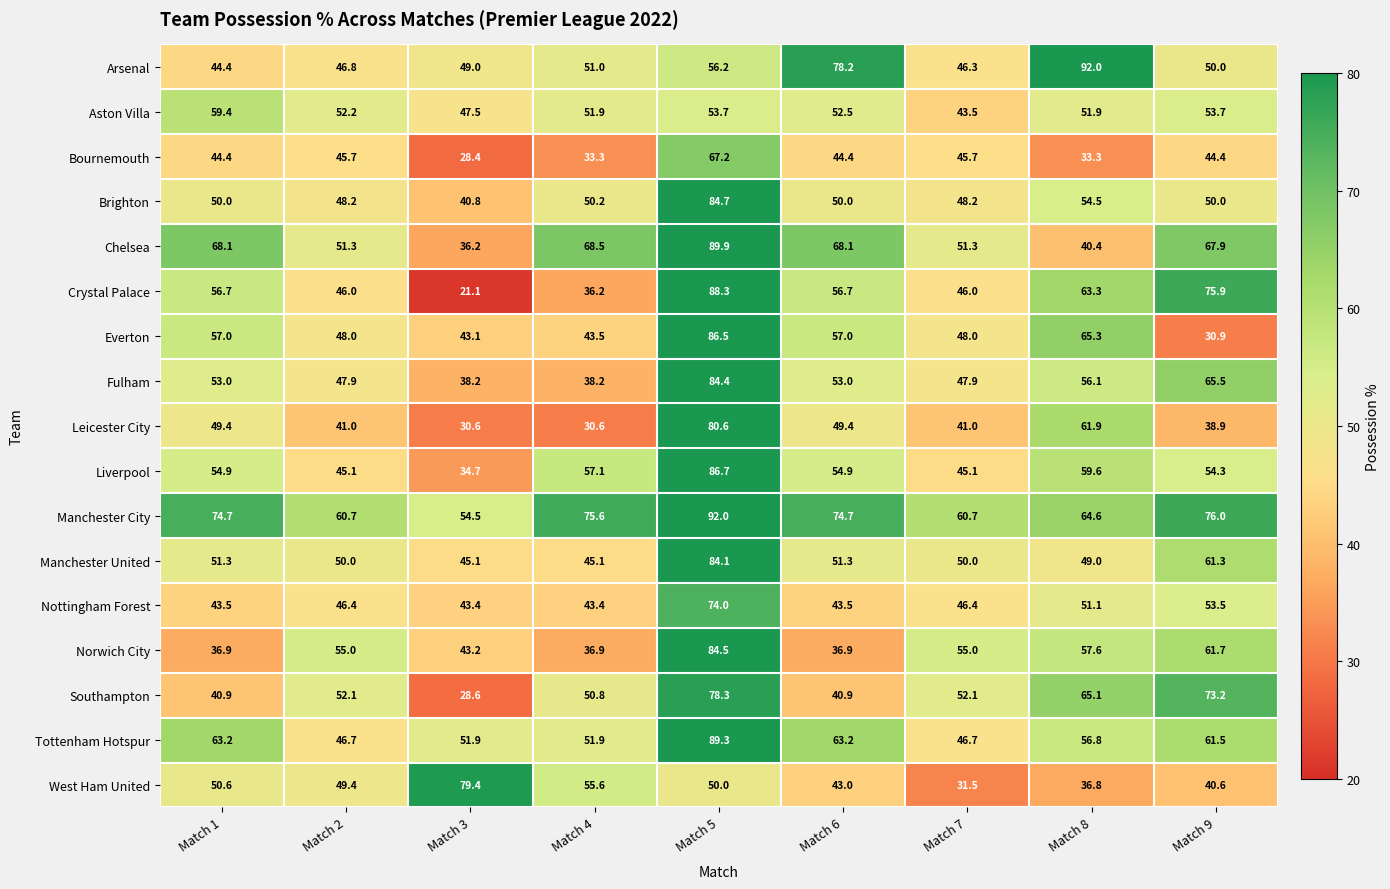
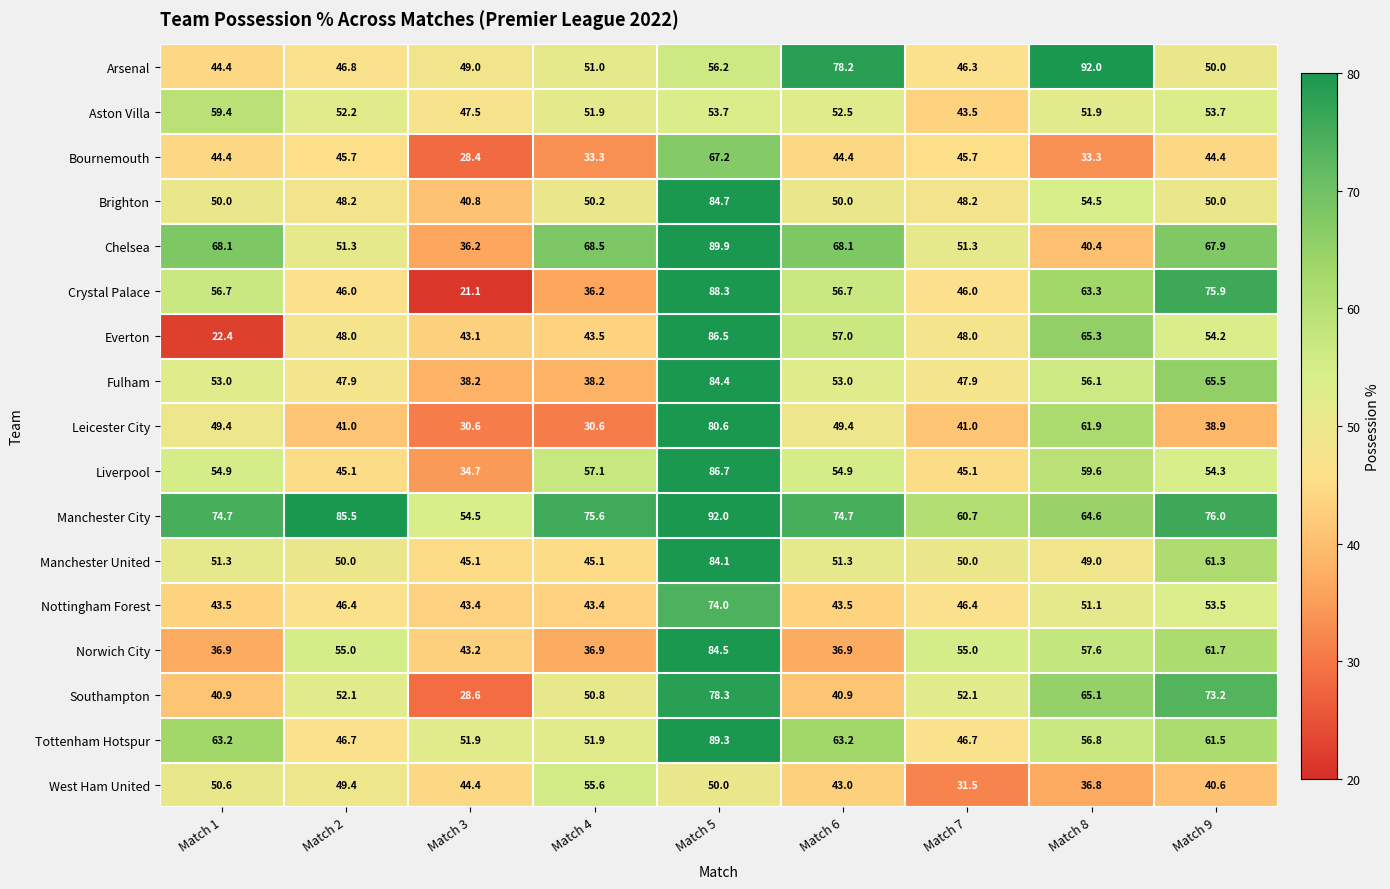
  {
    "Arsenal": {
      "Match 1": 44.4,
      "Match 2": 46.8,
      "Match 3": 49.0,
      "Match 4": 51.0,
      "Match 5": 56.2,
      "Match 6": 78.2,
      "Match 7": 46.3,
      "Match 8": 92.0,
      "Match 9": 50.0
    },
    "Aston Villa": {
      "Match 1": 59.4,
      "Match 2": 52.2,
      "Match 3": 47.5,
      "Match 4": 51.9,
      "Match 5": 53.7,
      "Match 6": 52.5,
      "Match 7": 43.5,
      "Match 8": 51.9,
      "Match 9": 53.7
    },
    "Bournemouth": {
      "Match 1": 44.4,
      "Match 2": 45.7,
      "Match 3": 28.4,
      "Match 4": 33.3,
      "Match 5": 67.2,
      "Match 6": 44.4,
      "Match 7": 45.7,
      "Match 8": 33.3,
      "Match 9": 44.4
    },
    "Brighton": {
      "Match 1": 50.0,
      "Match 2": 48.2,
      "Match 3": 40.8,
      "Match 4": 50.2,
      "Match 5": 84.7,
      "Match 6": 50.0,
      "Match 7": 48.2,
      "Match 8": 54.5,
      "Match 9": 50.0
    },
    "Chelsea": {
      "Match 1": 68.1,
      "Match 2": 51.3,
      "Match 3": 36.2,
      "Match 4": 68.5,
      "Match 5": 89.9,
      "Match 6": 68.1,
      "Match 7": 51.3,
      "Match 8": 40.4,
      "Match 9": 67.9
    },
    "Crystal Palace": {
      "Match 1": 56.7,
      "Match 2": 46.0,
      "Match 3": 21.1,
      "Match 4": 36.2,
      "Match 5": 88.3,
      "Match 6": 56.7,
      "Match 7": 46.0,
      "Match 8": 63.3,
      "Match 9": 75.9
    },
    "Everton": {
-     "Match 1": 57.0,
+     "Match 1": 22.4,
      "Match 2": 48.0,
      "Match 3": 43.1,
      "Match 4": 43.5,
      "Match 5": 86.5,
      "Match 6": 57.0,
      "Match 7": 48.0,
      "Match 8": 65.3,
-     "Match 9": 30.9
+     "Match 9": 54.2
    },
    "Fulham": {
      "Match 1": 53.0,
      "Match 2": 47.9,
      "Match 3": 38.2,
      "Match 4": 38.2,
      "Match 5": 84.4,
      "Match 6": 53.0,
      "Match 7": 47.9,
      "Match 8": 56.1,
      "Match 9": 65.5
    },
    "Leicester City": {
      "Match 1": 49.4,
      "Match 2": 41.0,
      "Match 3": 30.6,
      "Match 4": 30.6,
      "Match 5": 80.6,
      "Match 6": 49.4,
      "Match 7": 41.0,
      "Match 8": 61.9,
      "Match 9": 38.9
    },
    "Liverpool": {
      "Match 1": 54.9,
      "Match 2": 45.1,
      "Match 3": 34.7,
      "Match 4": 57.1,
      "Match 5": 86.7,
      "Match 6": 54.9,
      "Match 7": 45.1,
      "Match 8": 59.6,
      "Match 9": 54.3
    },
    "Manchester City": {
      "Match 1": 74.7,
-     "Match 2": 60.7,
+     "Match 2": 85.5,
      "Match 3": 54.5,
      "Match 4": 75.6,
      "Match 5": 92.0,
      "Match 6": 74.7,
      "Match 7": 60.7,
      "Match 8": 64.6,
      "Match 9": 76.0
    },
    "Manchester United": {
      "Match 1": 51.3,
      "Match 2": 50.0,
      "Match 3": 45.1,
      "Match 4": 45.1,
      "Match 5": 84.1,
      "Match 6": 51.3,
      "Match 7": 50.0,
      "Match 8": 49.0,
      "Match 9": 61.3
    },
    "Nottingham Forest": {
      "Match 1": 43.5,
      "Match 2": 46.4,
      "Match 3": 43.4,
      "Match 4": 43.4,
      "Match 5": 74.0,
      "Match 6": 43.5,
      "Match 7": 46.4,
      "Match 8": 51.1,
      "Match 9": 53.5
    },
    "Norwich City": {
      "Match 1": 36.9,
      "Match 2": 55.0,
      "Match 3": 43.2,
      "Match 4": 36.9,
      "Match 5": 84.5,
      "Match 6": 36.9,
      "Match 7": 55.0,
      "Match 8": 57.6,
      "Match 9": 61.7
    },
    "Southampton": {
      "Match 1": 40.9,
      "Match 2": 52.1,
      "Match 3": 28.6,
      "Match 4": 50.8,
      "Match 5": 78.3,
      "Match 6": 40.9,
      "Match 7": 52.1,
      "Match 8": 65.1,
      "Match 9": 73.2
    },
    "Tottenham Hotspur": {
      "Match 1": 63.2,
      "Match 2": 46.7,
      "Match 3": 51.9,
      "Match 4": 51.9,
      "Match 5": 89.3,
      "Match 6": 63.2,
      "Match 7": 46.7,
      "Match 8": 56.8,
      "Match 9": 61.5
    },
    "West Ham United": {
      "Match 1": 50.6,
      "Match 2": 49.4,
-     "Match 3": 79.4,
+     "Match 3": 44.4,
      "Match 4": 55.6,
      "Match 5": 50.0,
      "Match 6": 43.0,
      "Match 7": 31.5,
      "Match 8": 36.8,
      "Match 9": 40.6
    }
  }
